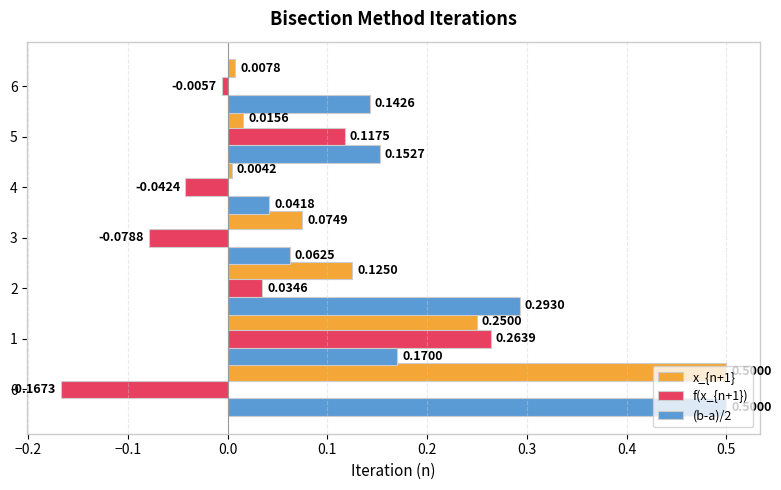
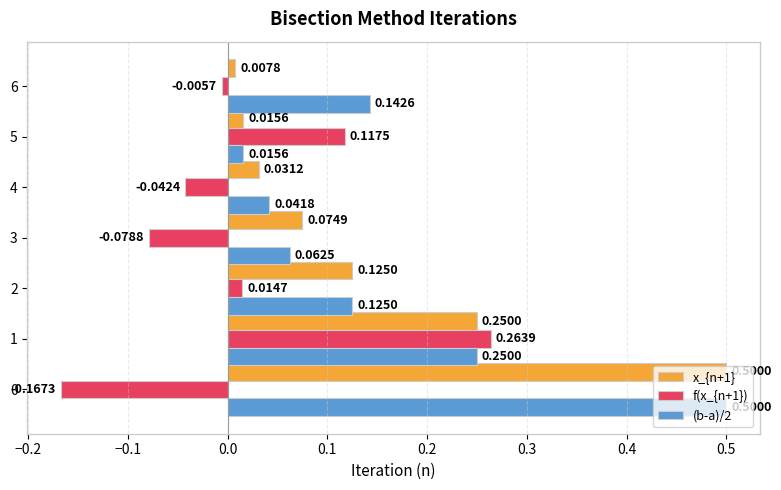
  {
    "x_{n+1}": {
      "6": 0.0078,
      "5": 0.0156,
-     "4": 0.0042,
+     "4": 0.0312,
      "3": 0.0749,
      "2": 0.1250,
      "1": 0.2500
    },
    "f(x_{n+1})": {
      "6": -0.0057,
      "5": 0.1175,
      "4": -0.0424,
      "3": -0.0788,
-     "2": 0.0346,
+     "2": 0.0147,
      "1": 0.2639,
      "0": -0.1673
    },
    "(b-a)/2": {
      "6": 0.1426,
-     "5": 0.1527,
+     "5": 0.0156,
      "4": 0.0418,
      "3": 0.0625,
-     "2": 0.2930,
-     "1": 0.1700
+     "2": 0.1250,
+     "1": 0.2500
    }
  }
